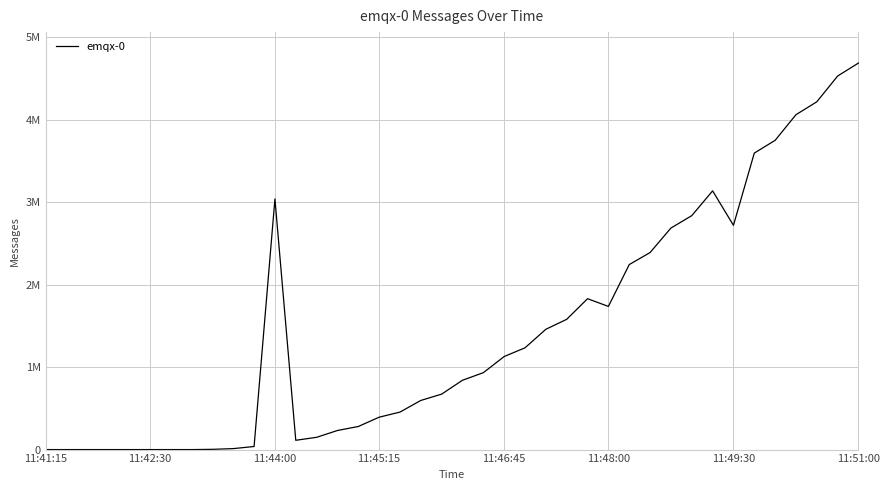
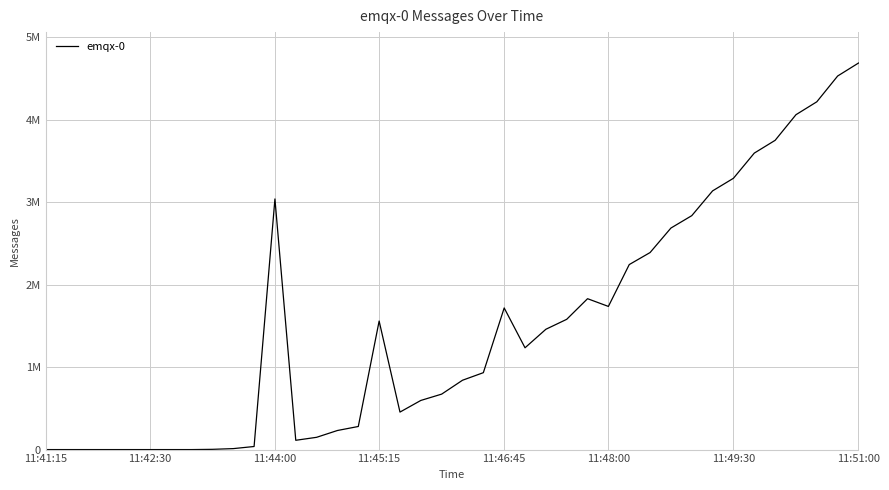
  {
    "11:41:15": 0,
    "11:42:30": 0,
    "11:44:00": 3000000,
-   "11:45:15": 400000,
-   "11:46:45": 1100000,
+   "11:45:15": 1600000,
+   "11:46:45": 1700000,
    "11:48:00": 1700000,
-   "11:49:30": 2700000,
+   "11:49:30": 3300000,
    "11:51:00": 4700000
  }
